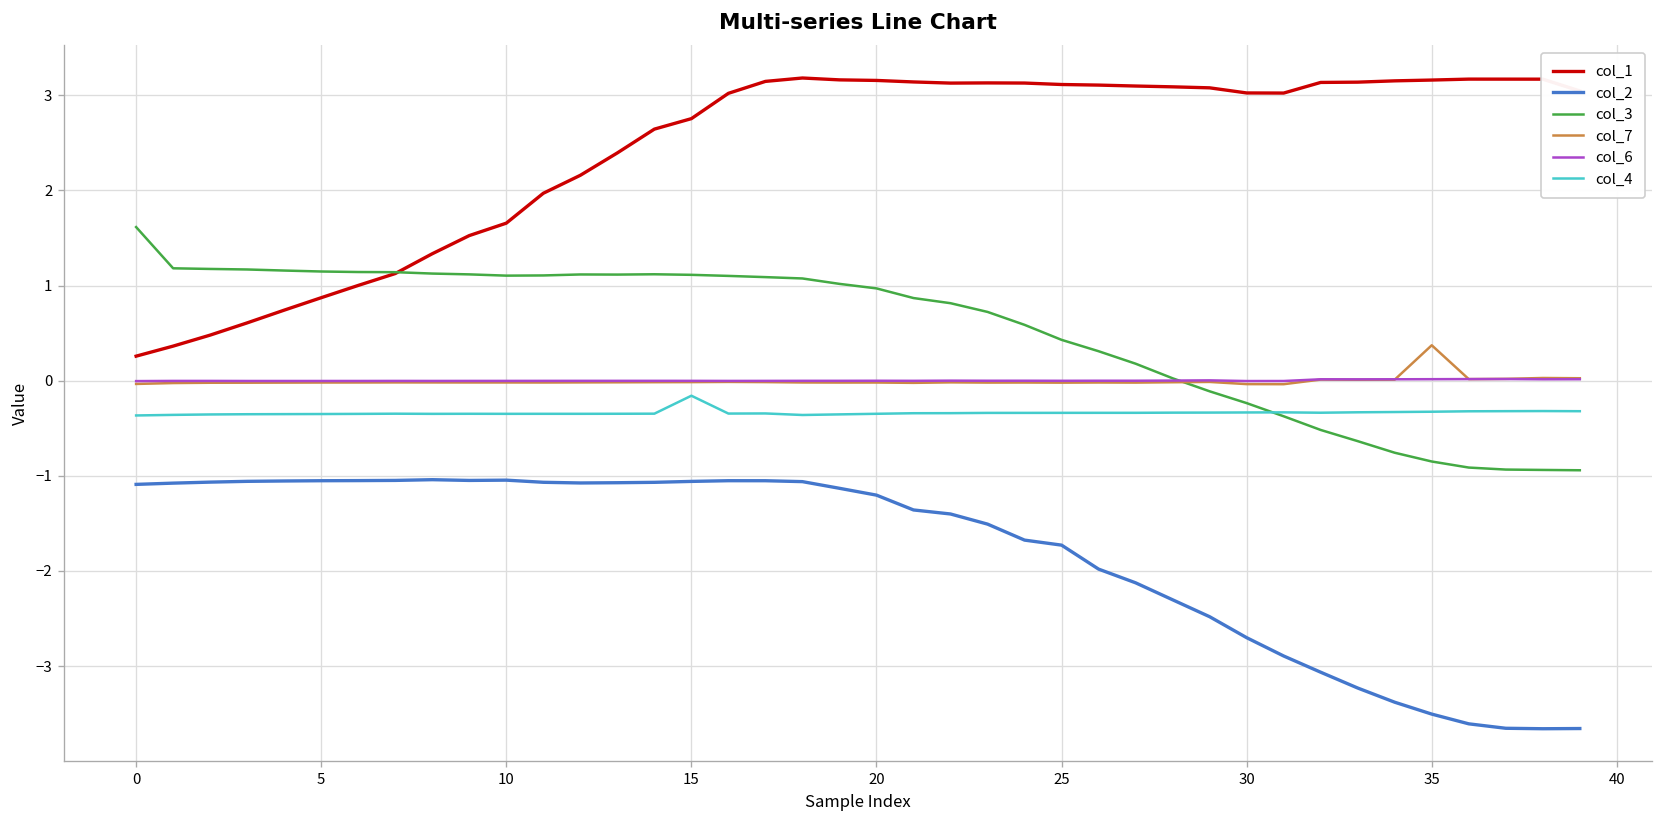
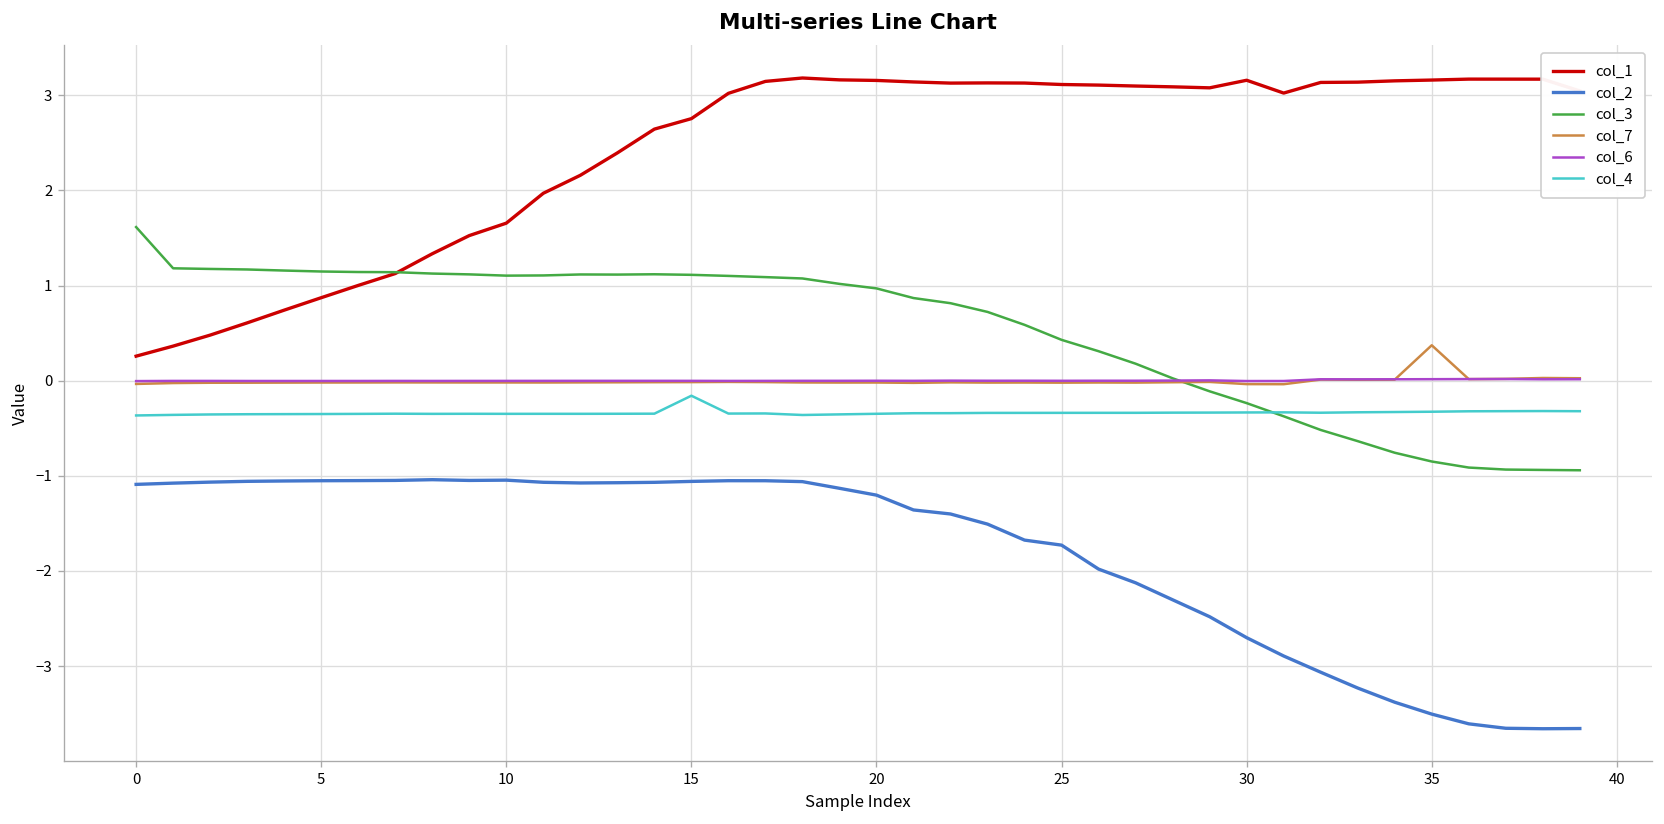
  {
    "col_1": {
      "0": 0.3,
      "5": 0.9,
      "10": 1.7,
      "15": 2.8,
      "20": 3.2,
      "25": 3.1,
-     "30": 3.0,
+     "30": 3.2,
      "35": 3.2
    },
    "col_2": {
      "0": -1.1,
      "5": -1.1,
      "10": -1.0,
      "15": -1.1,
      "20": -1.2,
      "25": -1.7,
      "30": -2.7,
      "35": -3.5
    },
    "col_3": {
      "0": 1.6,
      "5": 1.1,
      "10": 1.1,
      "15": 1.1,
      "20": 1.0,
      "25": 0.4,
      "30": -0.2,
      "35": -0.8
    },
    "col_7": {
      "30": 0.0,
      "35": 0.4
    },
    "col_6": {
      "30": 0.0,
      "35": 0.0
    },
    "col_4": {
      "0": -0.4,
      "5": -0.4,
      "10": -0.3,
      "15": -0.2,
      "20": -0.3,
      "25": -0.3,
      "30": -0.3,
      "35": -0.3
    }
  }
